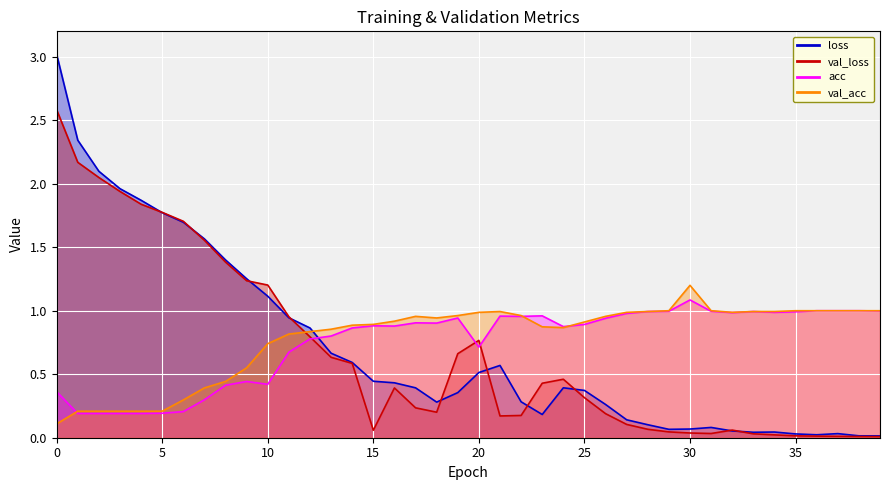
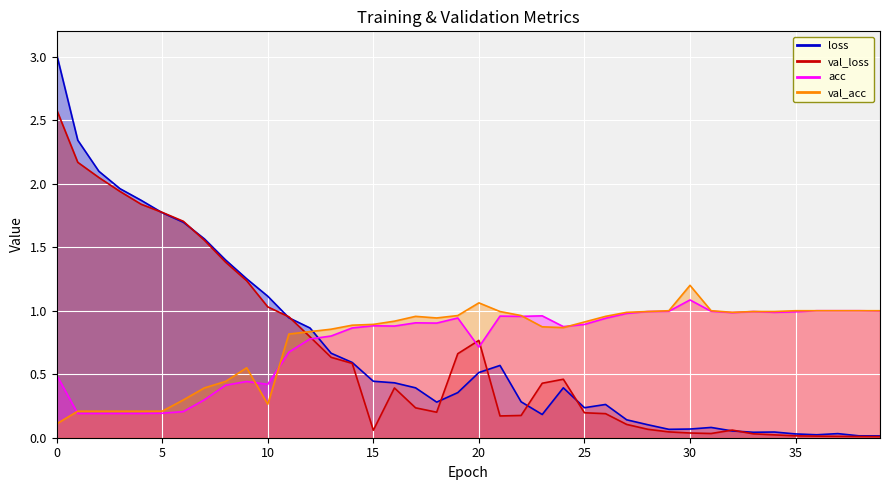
  {
    "loss": {
      "0": 3.02,
      "10": 1.11,
      "15": 0.44,
      "20": 0.51,
-     "25": 0.37,
+     "25": 0.24,
      "30": 0.07
    },
    "val_loss": {
      "0": 2.58,
-     "10": 1.20,
+     "10": 1.03,
      "15": 0.06,
      "20": 0.77,
-     "25": 0.32,
+     "25": 0.20,
      "30": 0.04
    },
    "acc": {
-     "0": 0.36,
+     "0": 0.49,
      "10": 0.42,
      "20": 0.71,
      "30": 1.08
    },
    "val_acc": {
      "0": 0.11,
-     "10": 0.74,
-     "20": 0.99,
+     "10": 0.26,
+     "20": 1.06,
      "30": 1.20
    }
  }
